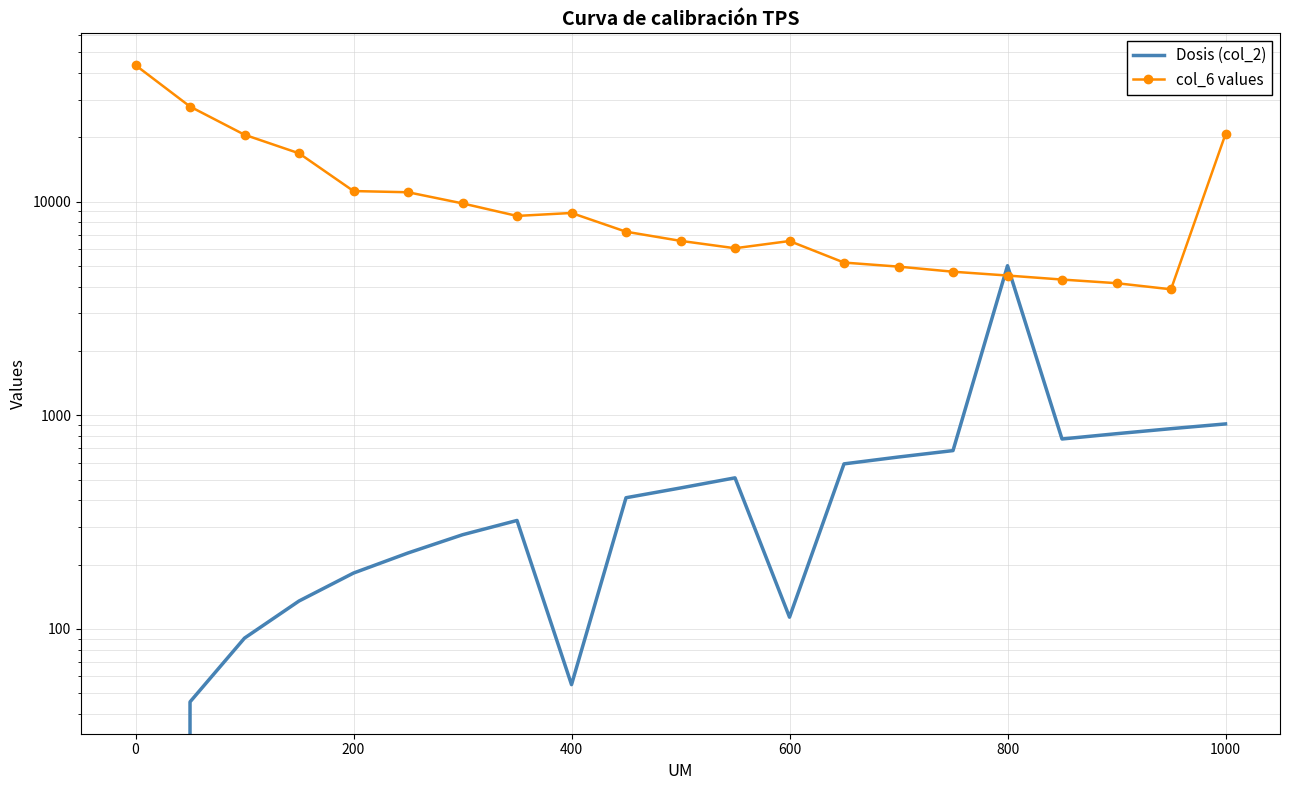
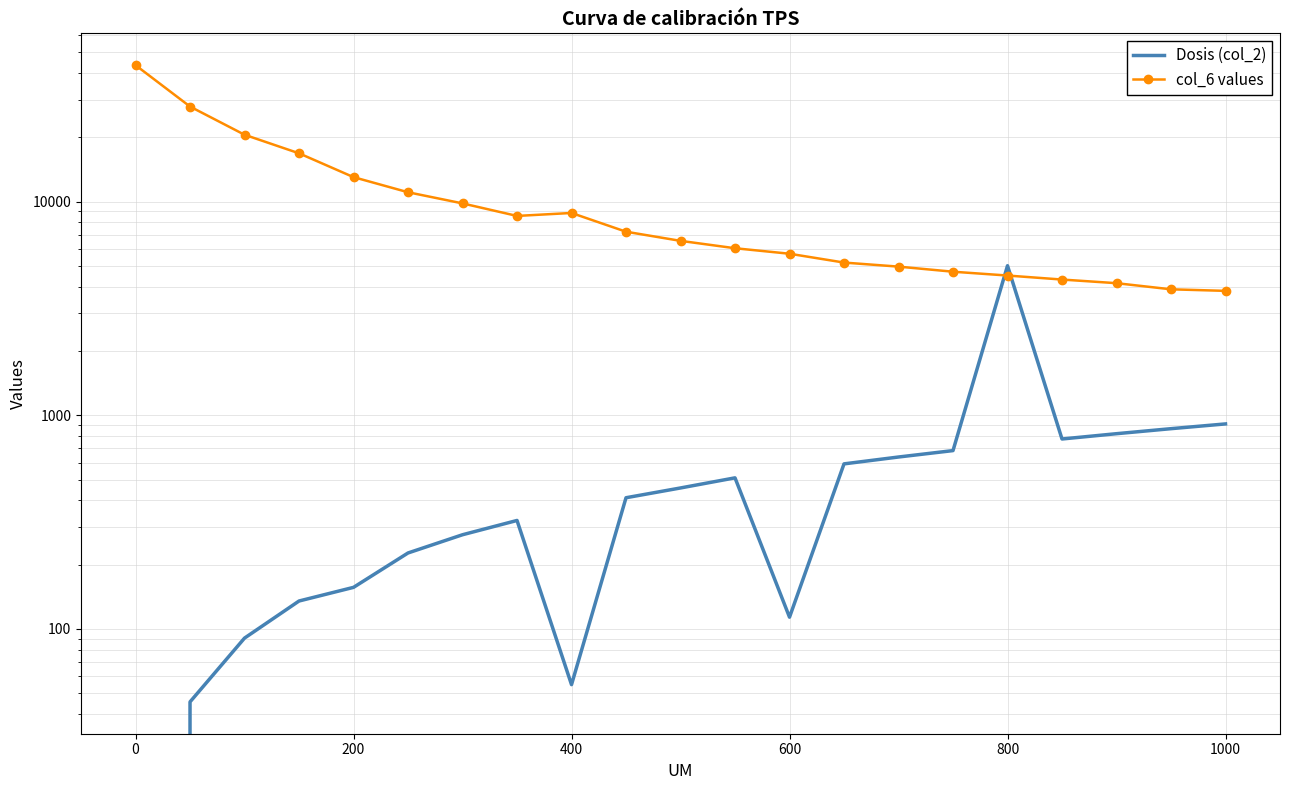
  {
    "Dosis (col_2)": {
-     "200": 180,
+     "200": 160,
      "400": 55,
      "600": 110,
      "800": 5000,
      "1000": 910
    },
    "col_6 values": {
      "0": 44000,
-     "200": 11000,
+     "200": 13000,
      "400": 8900,
-     "600": 6500,
+     "600": 5700,
      "800": 4500,
-     "1000": 21000
+     "1000": 3800
    }
  }
